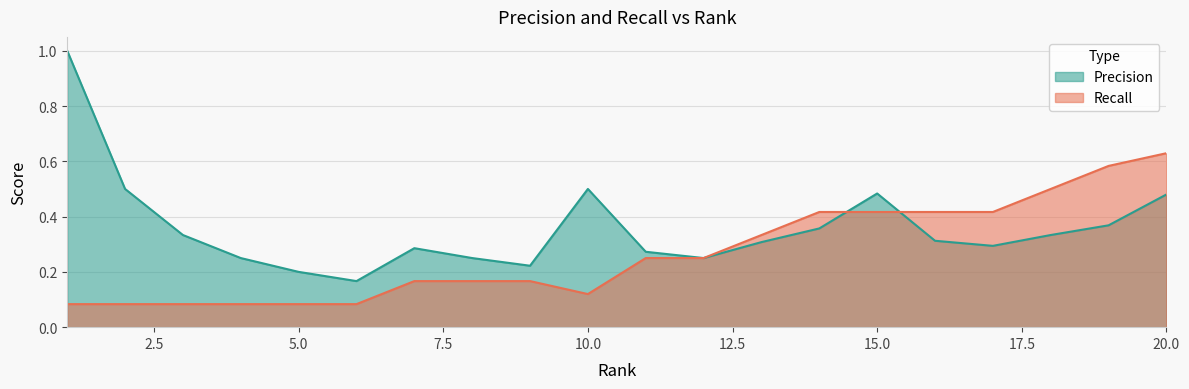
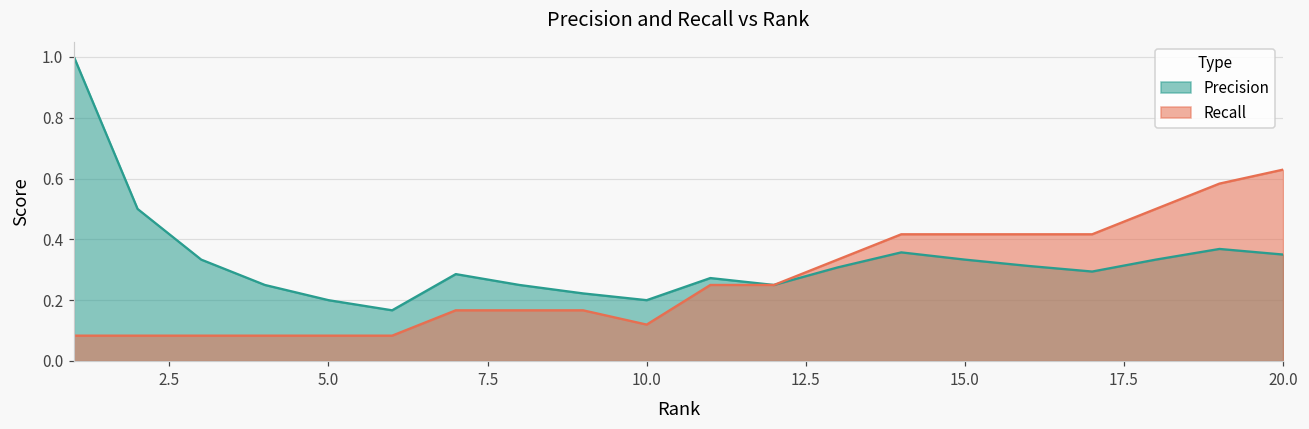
  {
    "Precision": {
      "5.0": 0.20,
-     "10.0": 0.5,
-     "15.0": 0.48,
-     "20.0": 0.48
+     "10.0": 0.2,
+     "15.0": 0.33,
+     "20.0": 0.35
    },
    "Recall": {
      "5.0": 0.08,
      "10.0": 0.12,
      "15.0": 0.42,
      "20.0": 0.63
    }
  }
